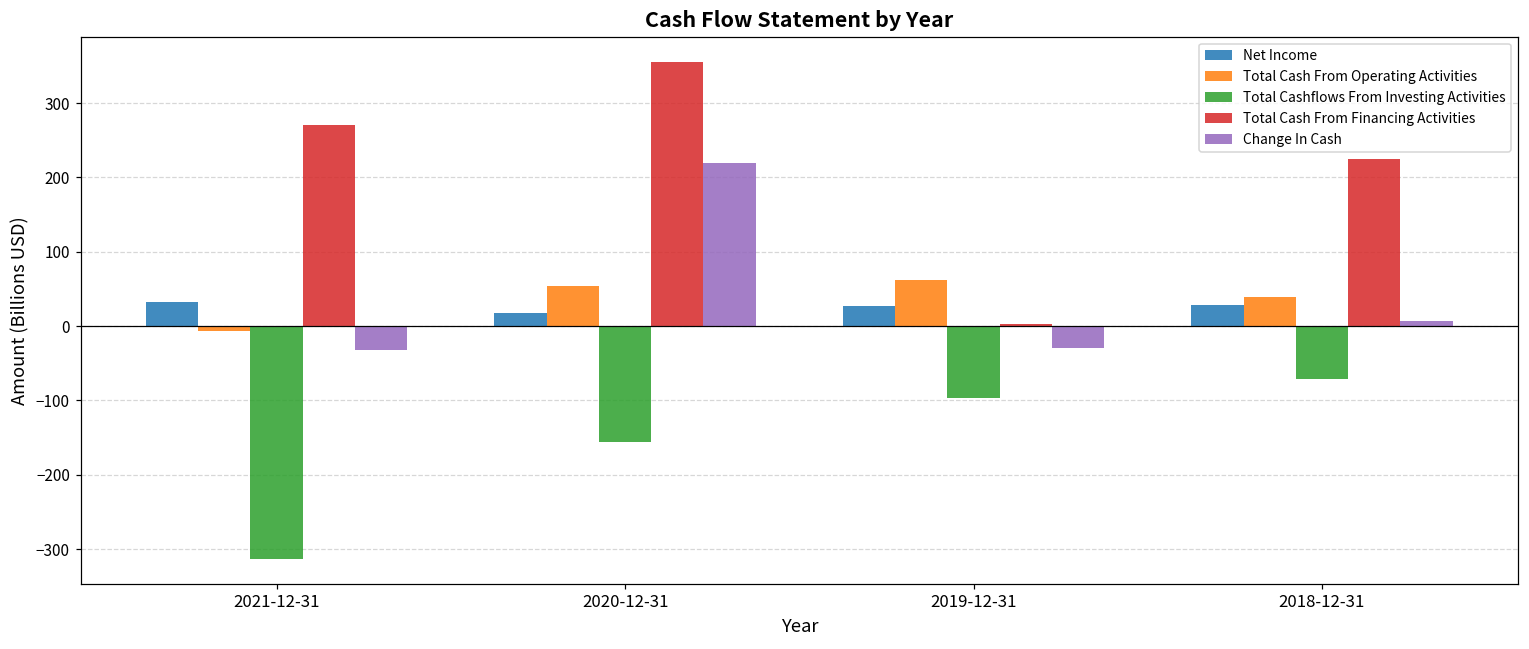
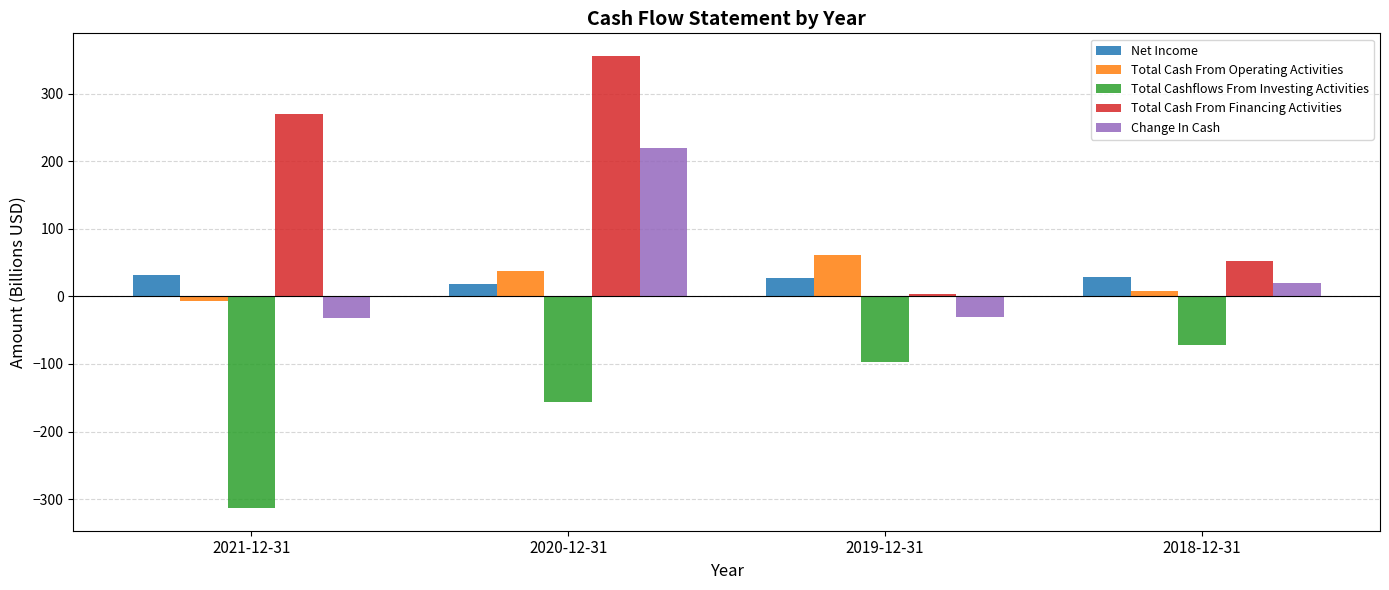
  {
    "Net Income": {
      "2021-12-31": 30,
      "2020-12-31": 20,
      "2019-12-31": 30,
      "2018-12-31": 30
    },
    "Total Cash From Operating Activities": {
      "2021-12-31": -10,
-     "2020-12-31": 50,
+     "2020-12-31": 40,
      "2019-12-31": 60,
-     "2018-12-31": 40
+     "2018-12-31": 10
    },
    "Total Cashflows From Investing Activities": {
      "2021-12-31": -310,
      "2020-12-31": -160,
      "2019-12-31": -100,
      "2018-12-31": -70
    },
    "Total Cash From Financing Activities": {
      "2021-12-31": 270,
      "2020-12-31": 360,
-     "2018-12-31": 220
+     "2018-12-31": 50
    },
    "Change In Cash": {
      "2021-12-31": -30,
      "2020-12-31": 220,
      "2019-12-31": -30,
-     "2018-12-31": 10
+     "2018-12-31": 20
    }
  }
